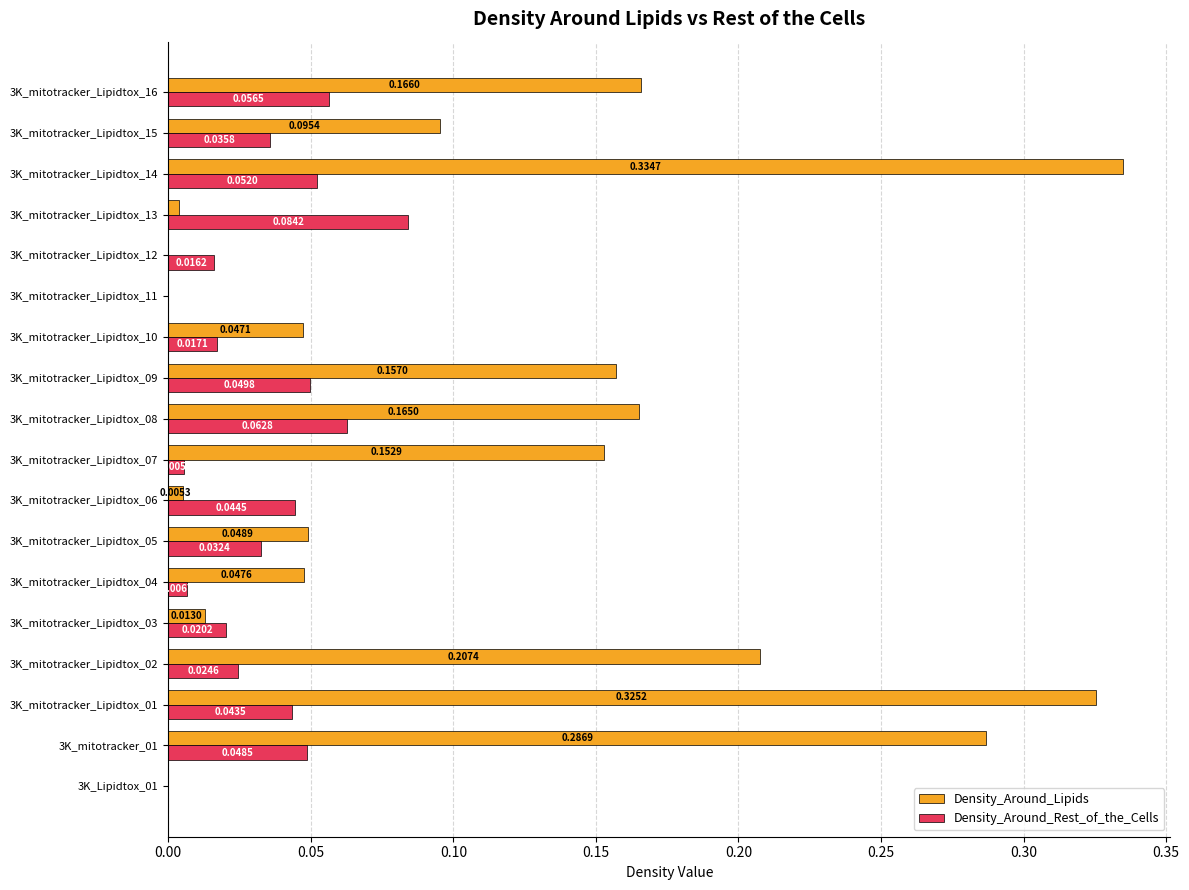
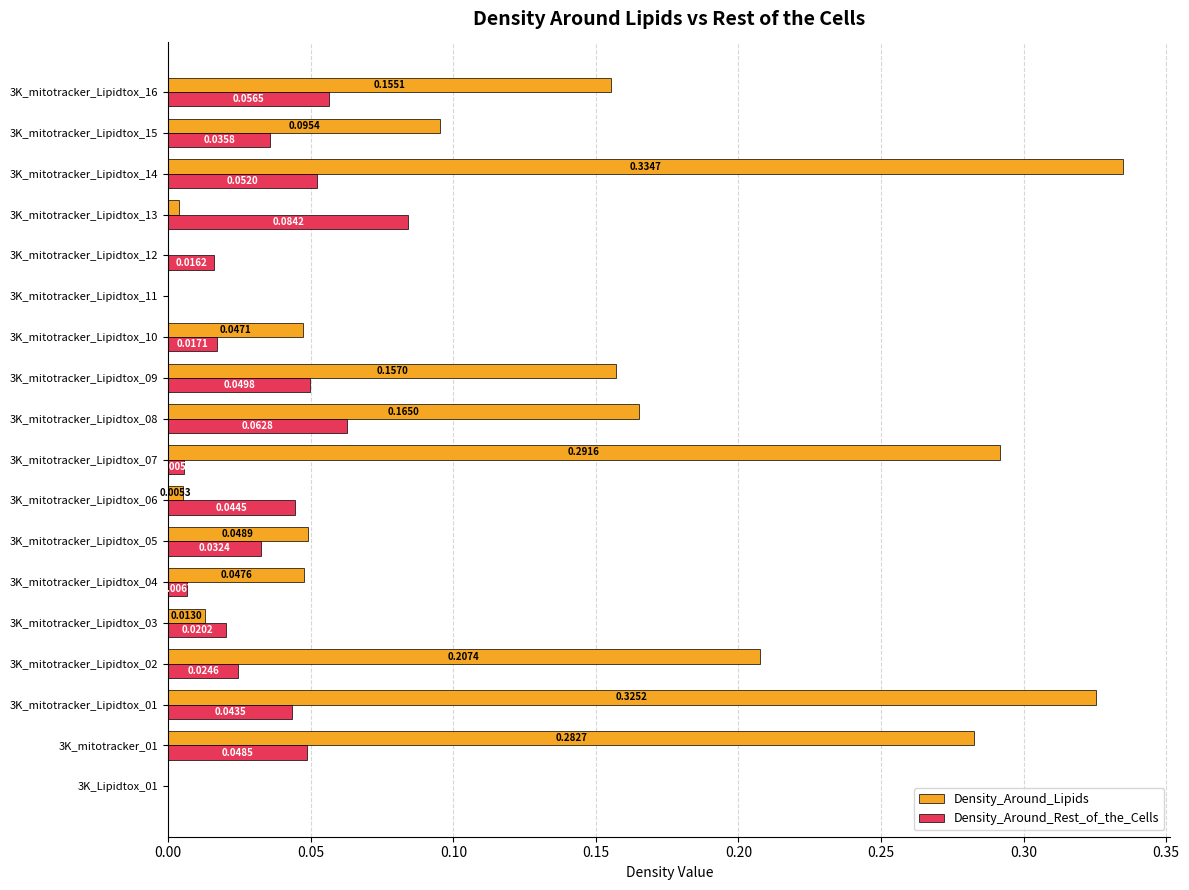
  {
    "Density_Around_Lipids": {
-     "3K_mitotracker_Lipidtox_16": 0.1660,
+     "3K_mitotracker_Lipidtox_16": 0.1551,
      "3K_mitotracker_Lipidtox_15": 0.0954,
      "3K_mitotracker_Lipidtox_14": 0.3347,
      "3K_mitotracker_Lipidtox_10": 0.0471,
      "3K_mitotracker_Lipidtox_09": 0.1570,
      "3K_mitotracker_Lipidtox_08": 0.1650,
-     "3K_mitotracker_Lipidtox_07": 0.1529,
+     "3K_mitotracker_Lipidtox_07": 0.2916,
      "3K_mitotracker_Lipidtox_06": 0.0053,
      "3K_mitotracker_Lipidtox_05": 0.0489,
      "3K_mitotracker_Lipidtox_04": 0.0476,
      "3K_mitotracker_Lipidtox_03": 0.0130,
      "3K_mitotracker_Lipidtox_02": 0.2074,
      "3K_mitotracker_Lipidtox_01": 0.3252,
-     "3K_mitotracker_01": 0.2869
+     "3K_mitotracker_01": 0.2827
    },
    "Density_Around_Rest_of_the_Cells": {
      "3K_mitotracker_Lipidtox_16": 0.0565,
      "3K_mitotracker_Lipidtox_15": 0.0358,
      "3K_mitotracker_Lipidtox_14": 0.0520,
      "3K_mitotracker_Lipidtox_13": 0.0842,
      "3K_mitotracker_Lipidtox_12": 0.0162,
      "3K_mitotracker_Lipidtox_10": 0.0171,
      "3K_mitotracker_Lipidtox_09": 0.0498,
      "3K_mitotracker_Lipidtox_08": 0.0628,
      "3K_mitotracker_Lipidtox_06": 0.0445,
      "3K_mitotracker_Lipidtox_05": 0.0324,
      "3K_mitotracker_Lipidtox_04": 0.0067,
      "3K_mitotracker_Lipidtox_03": 0.0202,
      "3K_mitotracker_Lipidtox_02": 0.0246,
      "3K_mitotracker_Lipidtox_01": 0.0435,
      "3K_mitotracker_01": 0.0485
    }
  }
